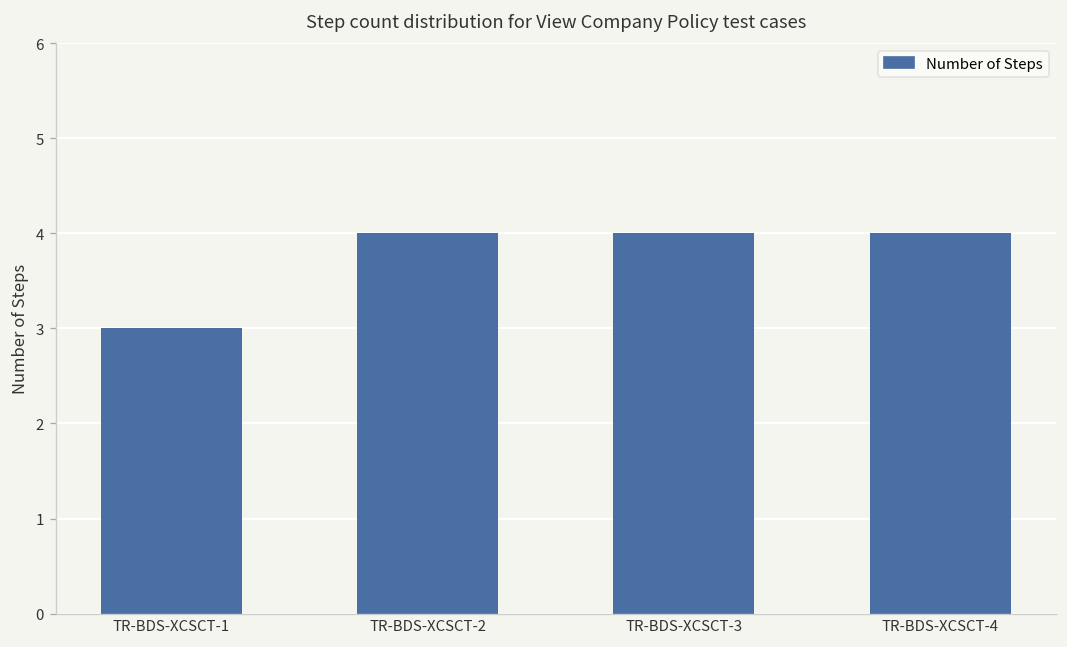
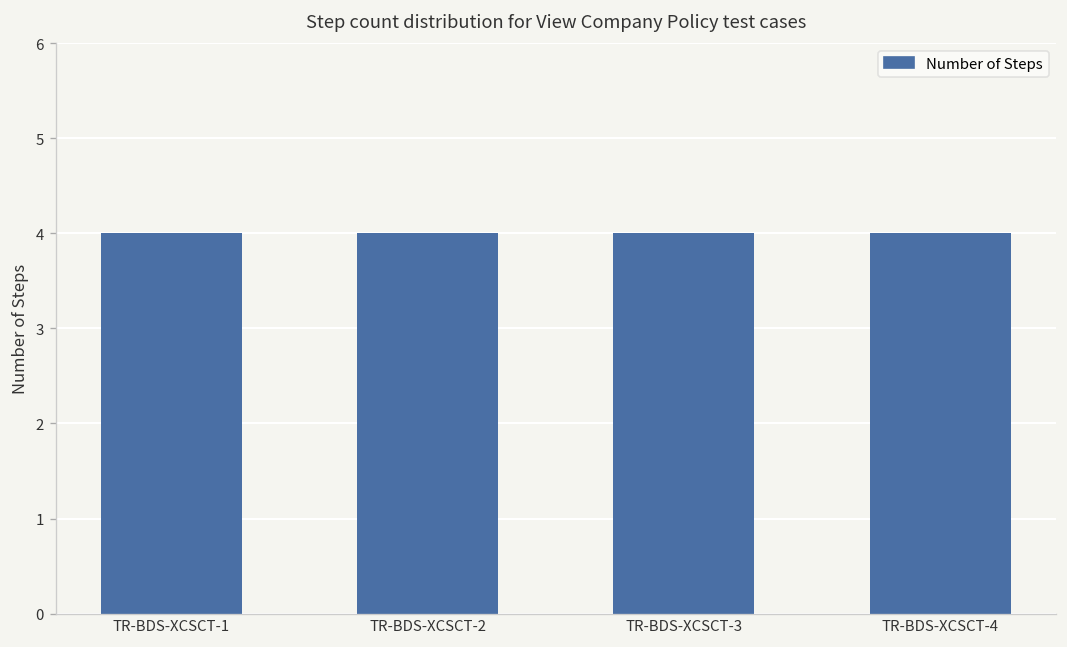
  {
-   "TR-BDS-XCSCT-1": 3,
+   "TR-BDS-XCSCT-1": 4,
    "TR-BDS-XCSCT-2": 4,
    "TR-BDS-XCSCT-3": 4,
    "TR-BDS-XCSCT-4": 4
  }
